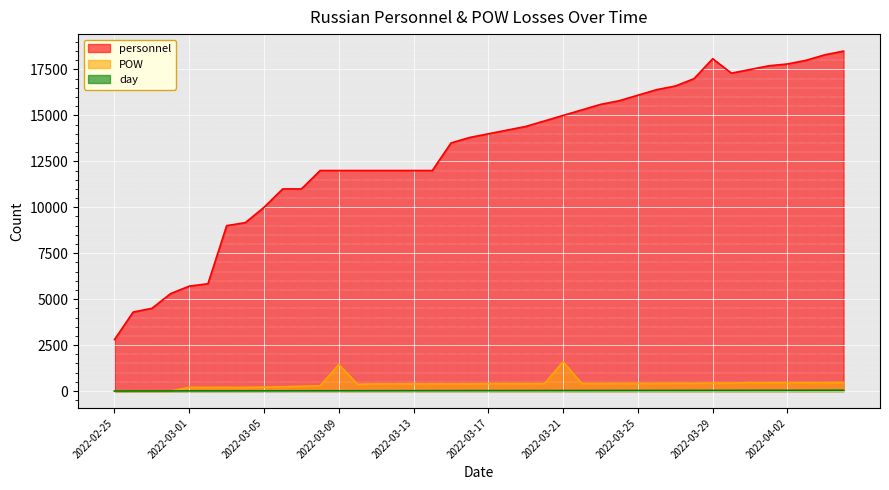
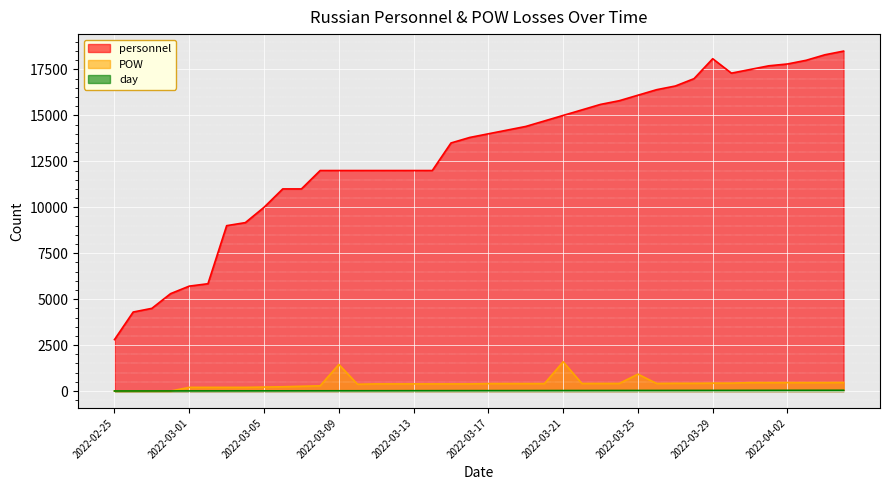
  {
    "personnel": {
      "2022-02-25": 2800,
      "2022-03-01": 5700,
      "2022-03-05": 10000,
      "2022-03-09": 12000,
      "2022-03-13": 12000,
      "2022-03-17": 14000,
      "2022-03-21": 15000,
      "2022-03-25": 16100,
      "2022-03-29": 18100,
      "2022-04-02": 17800
    },
    "POW": {
      "2022-03-01": 200,
      "2022-03-05": 200,
      "2022-03-09": 1400,
      "2022-03-13": 400,
      "2022-03-17": 400,
      "2022-03-21": 1600,
-     "2022-03-25": 400,
+     "2022-03-25": 900,
      "2022-03-29": 400,
      "2022-04-02": 500
    },
    "day": {
      "2022-03-01": 0,
      "2022-03-05": 0,
      "2022-03-09": 0,
      "2022-03-13": 0,
      "2022-03-17": 0,
      "2022-03-21": 0,
      "2022-03-25": 0,
      "2022-03-29": 0,
      "2022-04-02": 0
    }
  }
